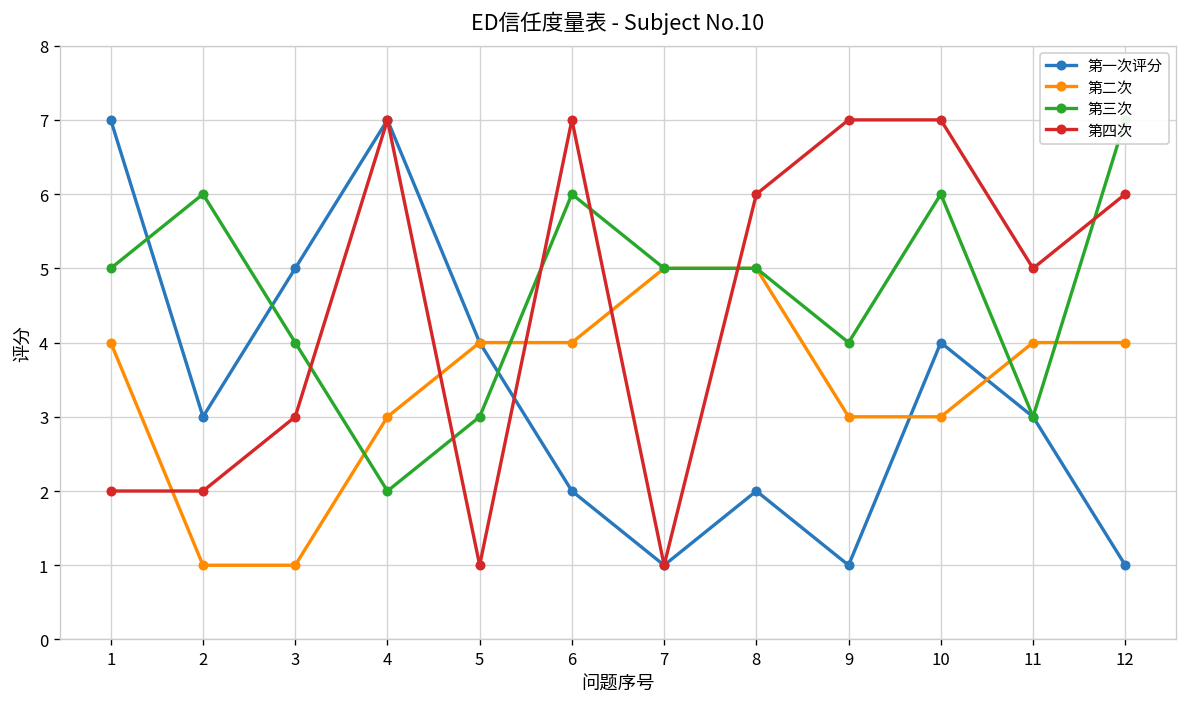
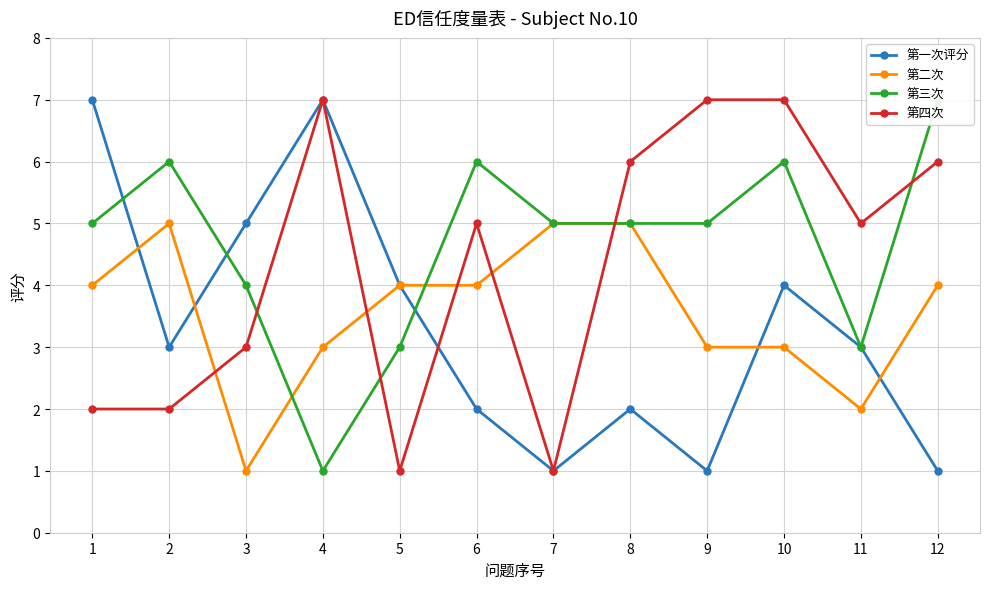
  {
    "第一次评分": {
      "1": 7,
      "2": 3,
      "3": 5,
      "6": 2,
      "8": 2,
      "9": 1,
      "10": 4,
      "12": 1
    },
    "第二次": {
      "1": 4,
-     "2": 1,
+     "2": 5,
      "3": 1,
      "4": 3,
      "6": 4,
      "9": 3,
      "10": 3,
-     "11": 4,
+     "11": 2,
      "12": 4
    },
    "第三次": {
      "1": 5,
      "2": 6,
      "3": 4,
-     "4": 2,
+     "4": 1,
      "5": 3,
      "6": 6,
-     "9": 4,
+     "9": 5,
      "10": 6
    },
    "第四次": {
      "1": 2,
      "2": 2,
      "3": 3,
      "5": 1,
-     "6": 7,
+     "6": 5,
      "8": 6,
      "9": 7,
      "10": 7,
      "11": 5,
      "12": 6
    }
  }
